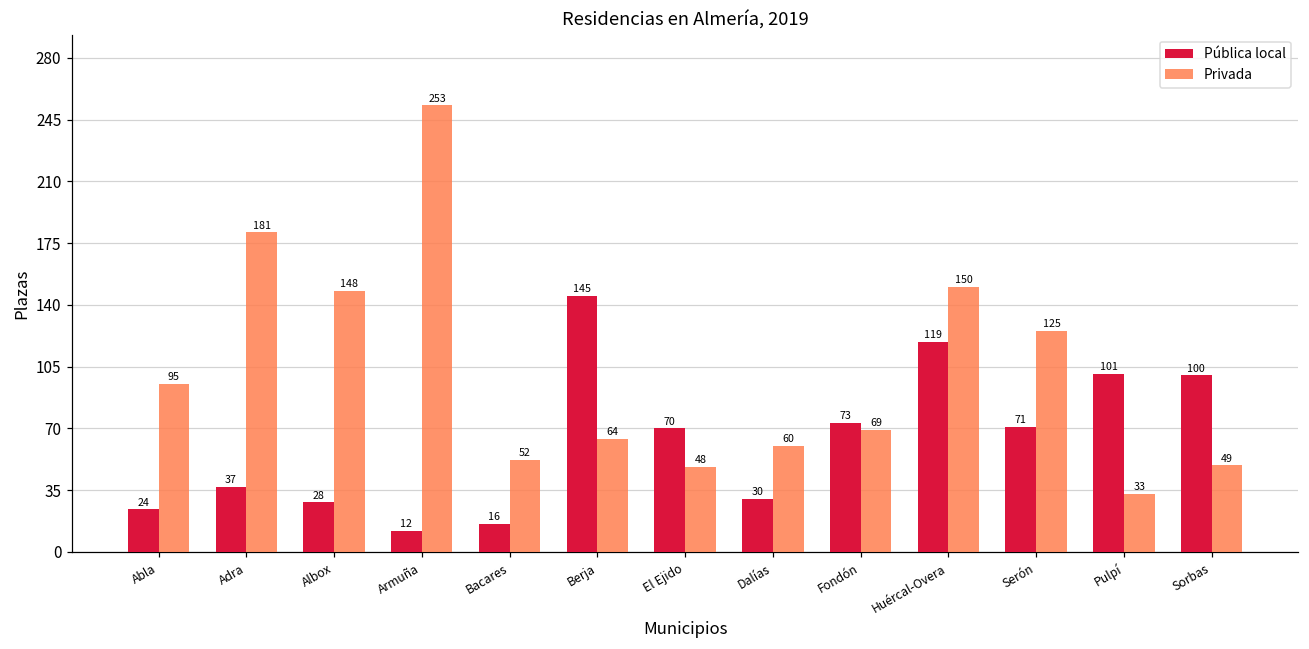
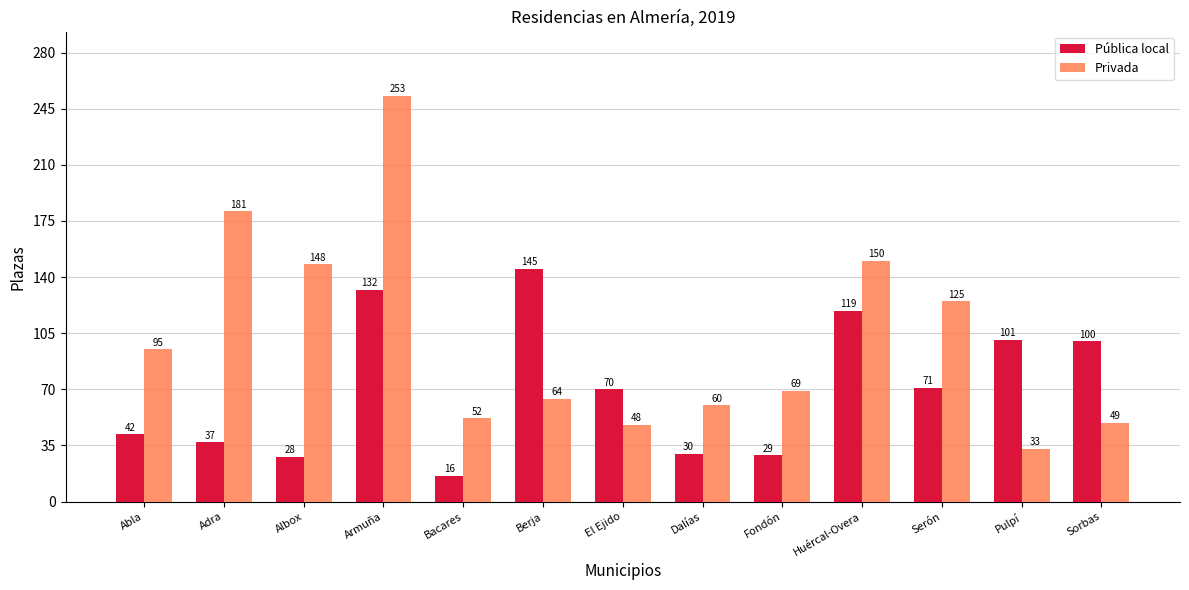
  {
    "Pública local": {
-     "Abla": 24,
+     "Abla": 42,
      "Adra": 37,
      "Albox": 28,
-     "Armuña": 12,
+     "Armuña": 132,
      "Bacares": 16,
      "Berja": 145,
      "El Ejido": 70,
      "Dalías": 30,
-     "Fondón": 73,
+     "Fondón": 29,
      "Huércal-Overa": 119,
      "Serón": 71,
      "Pulpí": 101,
      "Sorbas": 100
    },
    "Privada": {
      "Abla": 95,
      "Adra": 181,
      "Albox": 148,
      "Armuña": 253,
      "Bacares": 52,
      "Berja": 64,
      "El Ejido": 48,
      "Dalías": 60,
      "Fondón": 69,
      "Huércal-Overa": 150,
      "Serón": 125,
      "Pulpí": 33,
      "Sorbas": 49
    }
  }
